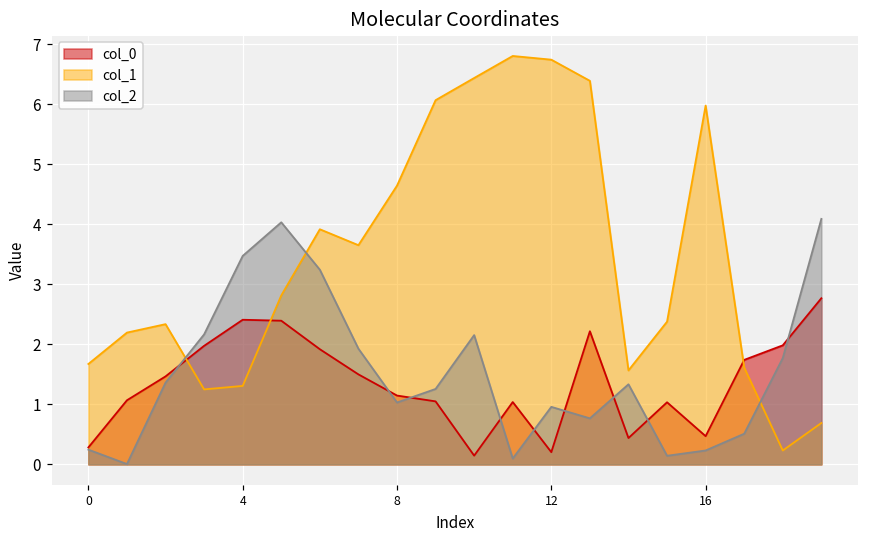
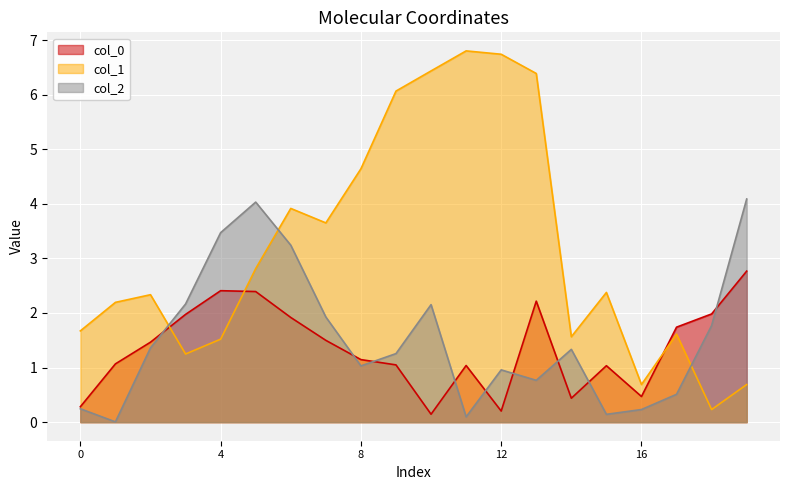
  {
    "col_0": {
      "4": 2.4,
      "8": 1.1,
      "12": 0.2,
      "16": 0.5
    },
    "col_1": {
      "0": 1.7,
-     "4": 1.3,
+     "4": 1.5,
      "8": 4.6,
      "12": 6.7,
-     "16": 6.0
+     "16": 0.7
    },
    "col_2": {
      "4": 3.5,
      "8": 1.0,
      "12": 1.0,
      "16": 0.2
    }
  }
